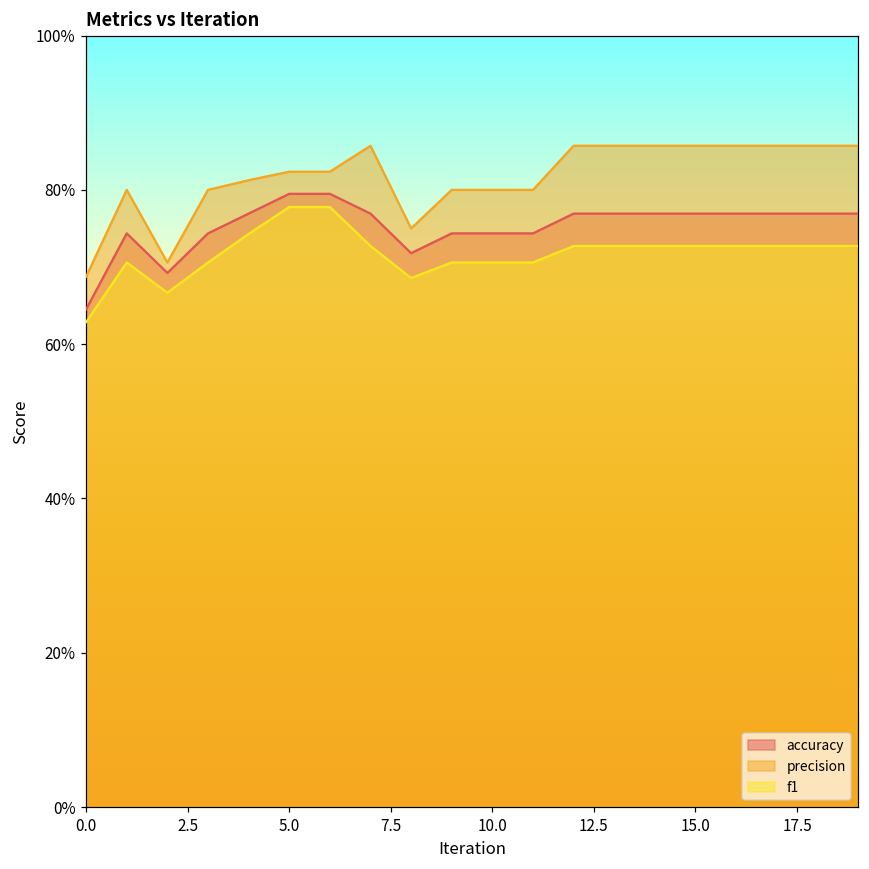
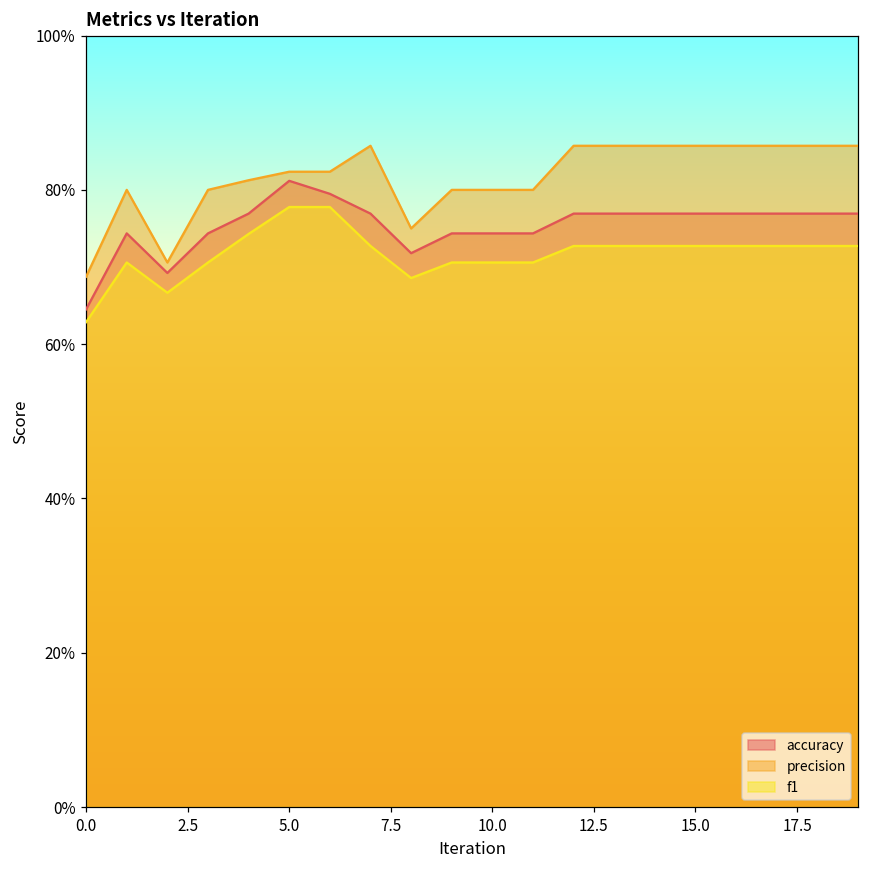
  {
    "accuracy": {
      "0.0": "65%",
-     "5.0": "79%",
+     "5.0": "81%",
      "10.0": "74%",
      "15.0": "77%"
    }
  }
